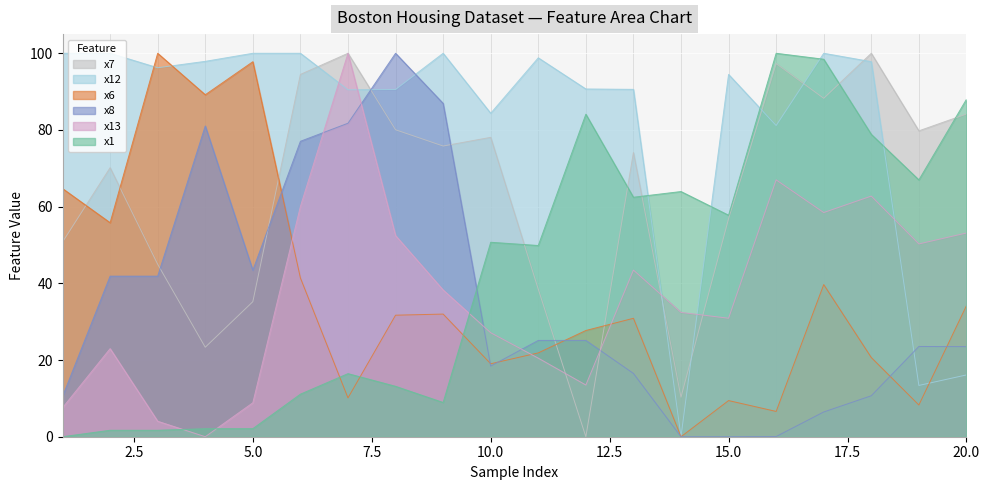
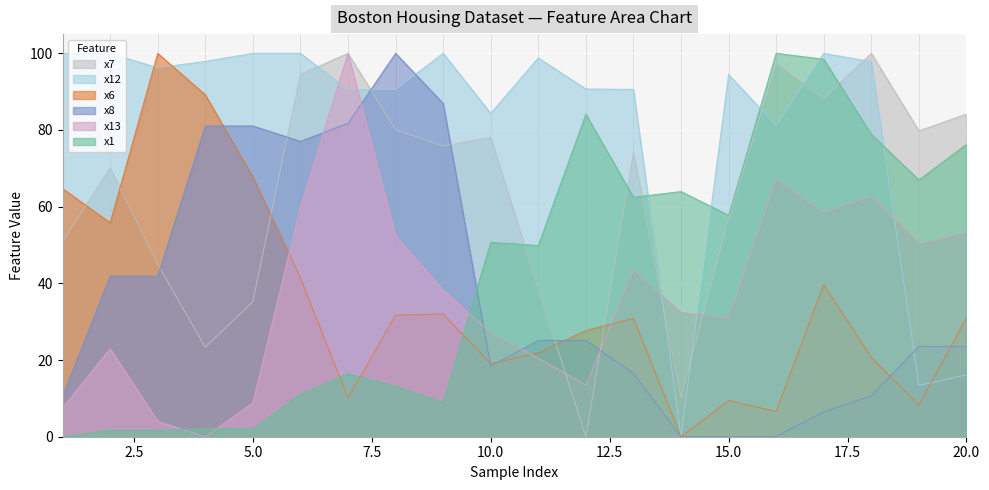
  {
    "x6": {
-     "5.0": 98,
+     "5.0": 68,
      "15.0": 9,
-     "20.0": 34
+     "20.0": 31
    },
    "x8": {
-     "5.0": 43,
+     "5.0": 81,
      "15.0": 0,
      "20.0": 23
    },
    "x1": {
      "5.0": 2,
      "10.0": 51,
      "15.0": 58,
-     "20.0": 88
+     "20.0": 76
    }
  }
